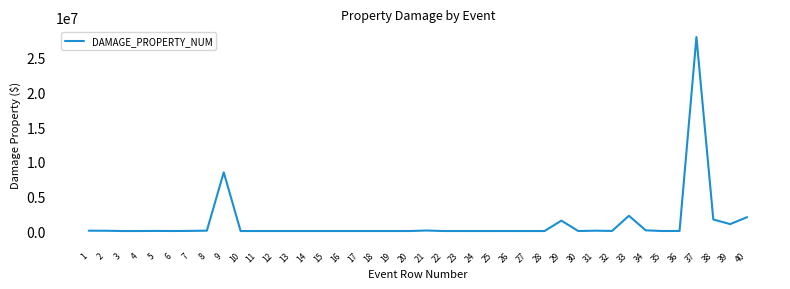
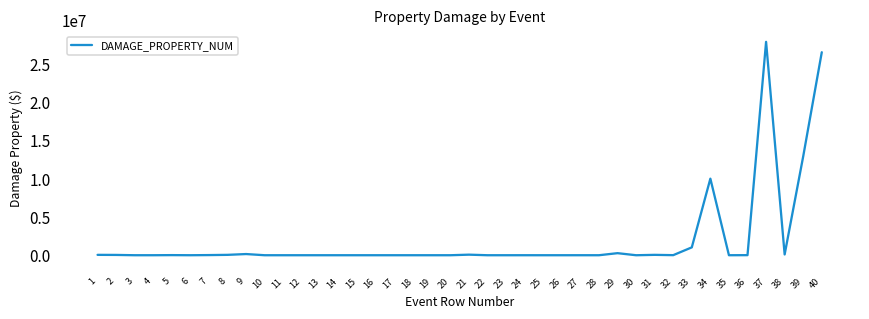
  {
    "1": 0,
    "2": 0,
    "3": 0,
    "4": 0,
    "5": 0,
    "6": 0,
    "7": 0,
    "8": 0,
-   "9": 8000000,
+   "9": 0,
    "10": 0,
    "11": 0,
    "12": 0,
    "13": 0,
    "14": 0,
    "15": 0,
    "16": 0,
    "17": 0,
    "18": 0,
    "19": 0,
    "20": 0,
    "21": 0,
    "22": 0,
    "23": 0,
    "24": 0,
    "25": 0,
    "26": 0,
    "27": 0,
    "28": 0,
-   "29": 2000000,
+   "29": 0,
    "30": 0,
    "31": 0,
    "32": 0,
-   "33": 2000000,
-   "34": 0,
+   "33": 1000000,
+   "34": 10000000,
    "35": 0,
    "36": 0,
    "37": 28000000,
-   "38": 2000000,
-   "39": 1000000,
-   "40": 2000000
+   "38": 0,
+   "39": 13000000,
+   "40": 27000000
  }
